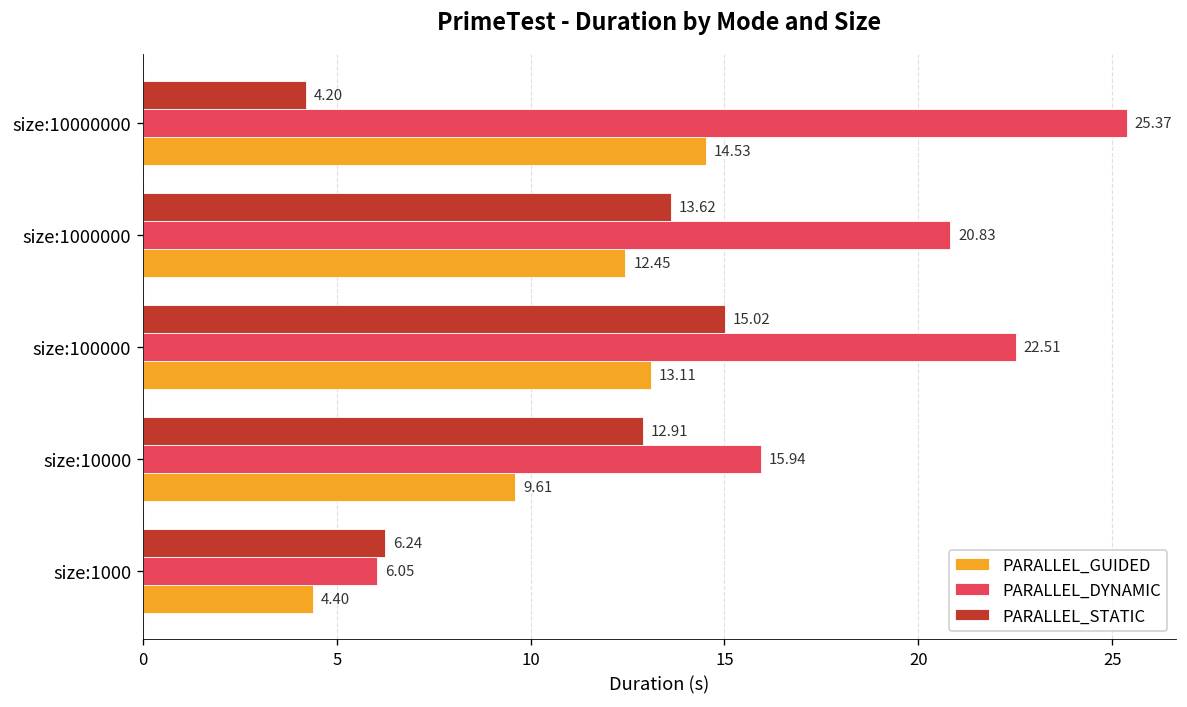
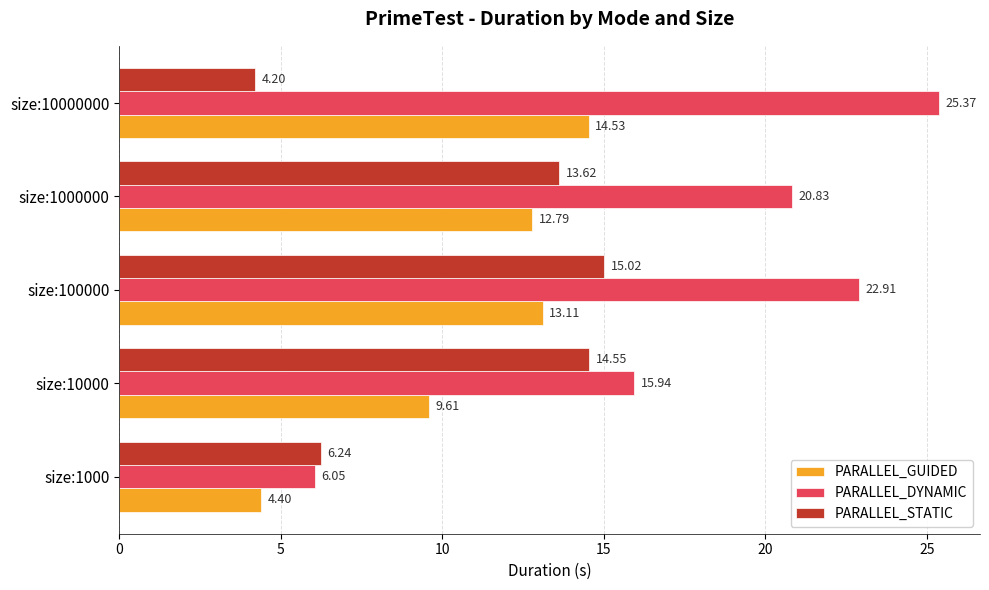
  {
    "PARALLEL_GUIDED": {
      "size:10000000": 14.53,
-     "size:1000000": 12.45,
+     "size:1000000": 12.79,
      "size:100000": 13.11,
      "size:10000": 9.61,
      "size:1000": 4.40
    },
    "PARALLEL_DYNAMIC": {
      "size:10000000": 25.37,
      "size:1000000": 20.83,
-     "size:100000": 22.51,
+     "size:100000": 22.91,
      "size:10000": 15.94,
      "size:1000": 6.05
    },
    "PARALLEL_STATIC": {
      "size:10000000": 4.20,
      "size:1000000": 13.62,
      "size:100000": 15.02,
-     "size:10000": 12.91,
+     "size:10000": 14.55,
      "size:1000": 6.24
    }
  }
